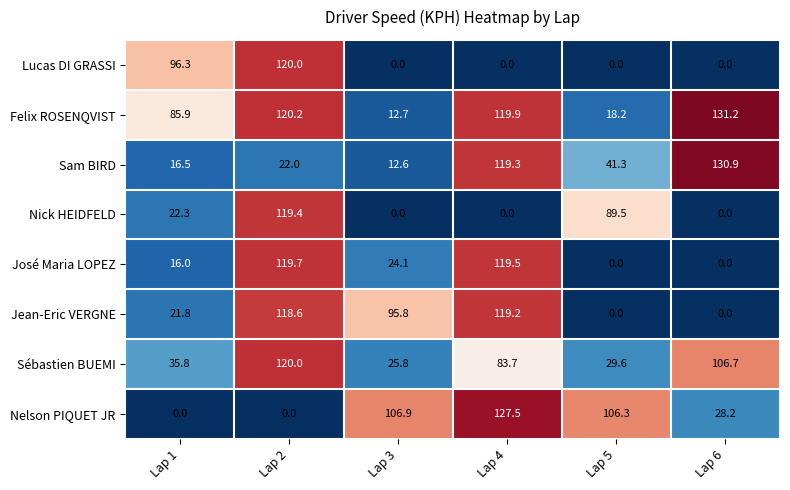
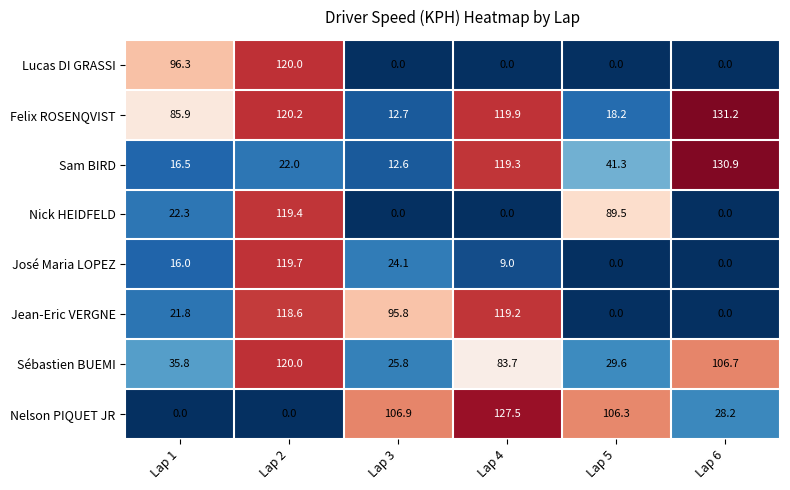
  {
    "Lucas DI GRASSI": {
      "Lap 1": 96.3,
      "Lap 2": 120.0,
      "Lap 3": 0.0,
      "Lap 4": 0.0,
      "Lap 5": 0.0,
      "Lap 6": 0.0
    },
    "Felix ROSENQVIST": {
      "Lap 1": 85.9,
      "Lap 2": 120.2,
      "Lap 3": 12.7,
      "Lap 4": 119.9,
      "Lap 5": 18.2,
      "Lap 6": 131.2
    },
    "Sam BIRD": {
      "Lap 1": 16.5,
      "Lap 2": 22.0,
      "Lap 3": 12.6,
      "Lap 4": 119.3,
      "Lap 5": 41.3,
      "Lap 6": 130.9
    },
    "Nick HEIDFELD": {
      "Lap 1": 22.3,
      "Lap 2": 119.4,
      "Lap 3": 0.0,
      "Lap 4": 0.0,
      "Lap 5": 89.5,
      "Lap 6": 0.0
    },
    "José Maria LOPEZ": {
      "Lap 1": 16.0,
      "Lap 2": 119.7,
      "Lap 3": 24.1,
-     "Lap 4": 119.5,
+     "Lap 4": 9.0,
      "Lap 5": 0.0,
      "Lap 6": 0.0
    },
    "Jean-Eric VERGNE": {
      "Lap 1": 21.8,
      "Lap 2": 118.6,
      "Lap 3": 95.8,
      "Lap 4": 119.2,
      "Lap 5": 0.0,
      "Lap 6": 0.0
    },
    "Sébastien BUEMI": {
      "Lap 1": 35.8,
      "Lap 2": 120.0,
      "Lap 3": 25.8,
      "Lap 4": 83.7,
      "Lap 5": 29.6,
      "Lap 6": 106.7
    },
    "Nelson PIQUET JR": {
      "Lap 1": 0.0,
      "Lap 2": 0.0,
      "Lap 3": 106.9,
      "Lap 4": 127.5,
      "Lap 5": 106.3,
      "Lap 6": 28.2
    }
  }
